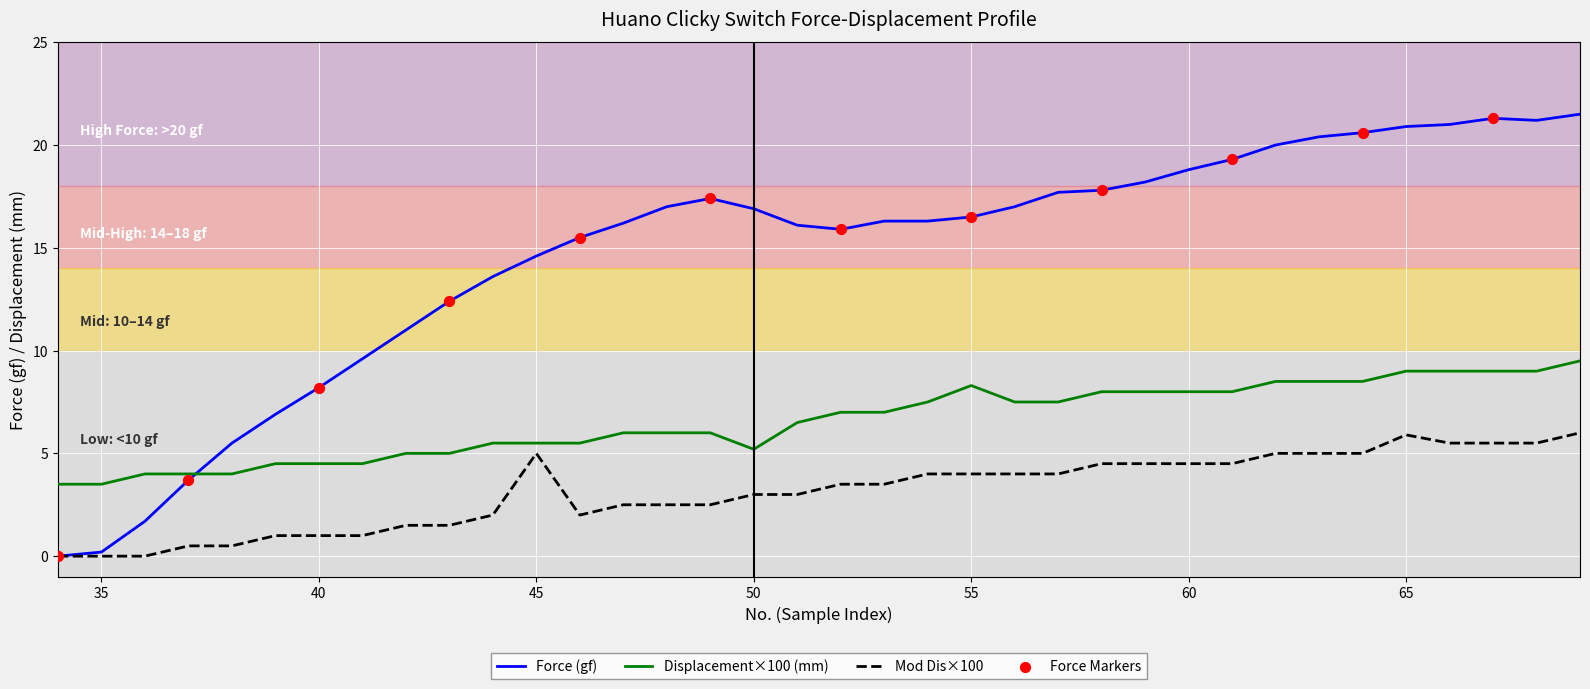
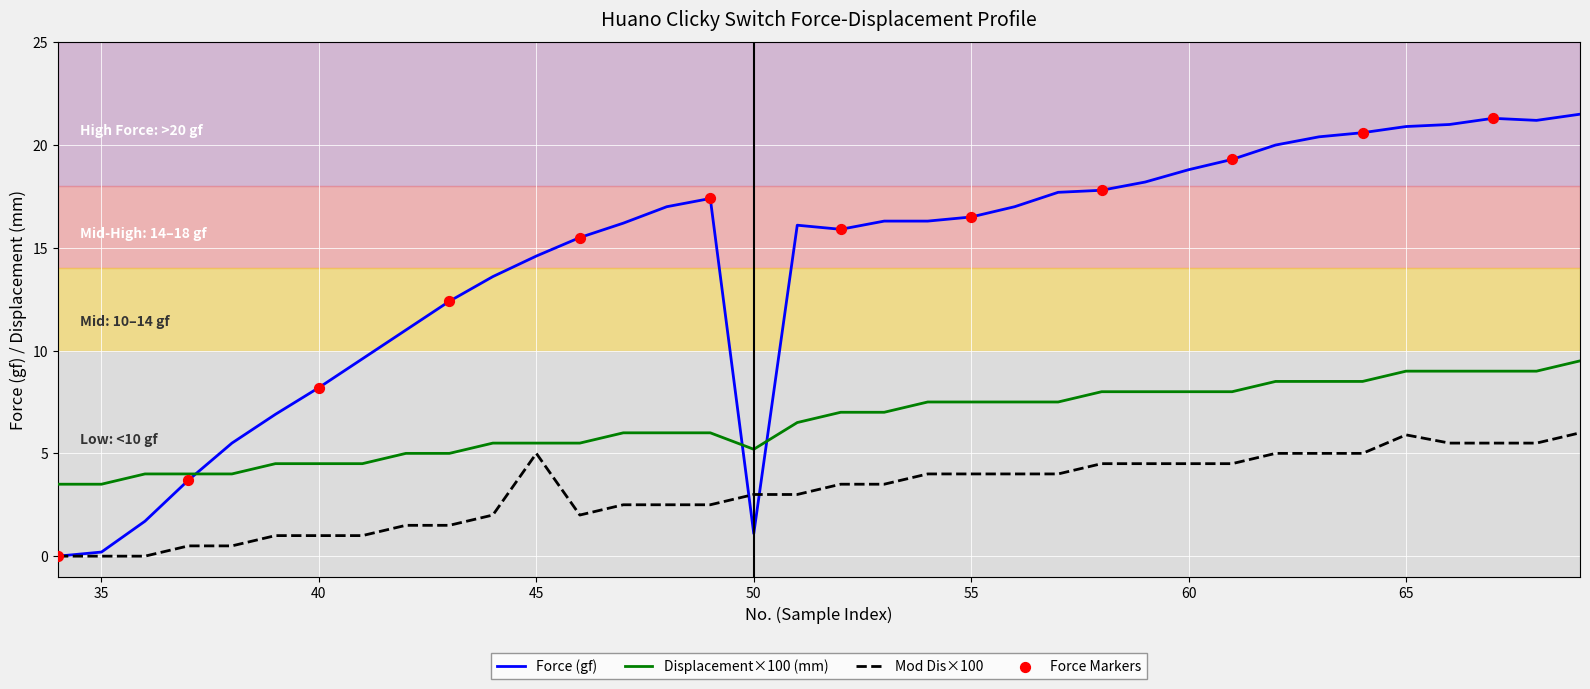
  {
    "Force (gf)": {
      "35": 0.2,
      "45": 14.6,
-     "50": 16.9,
+     "50": 1.1,
      "60": 18.8,
      "65": 20.9
    },
    "Displacement×100 (mm)": {
      "35": 3.5,
      "40": 4.5,
      "45": 5.5,
      "50": 5.2,
-     "55": 8.3,
+     "55": 7.5,
      "60": 8.0,
      "65": 9.0
    },
    "Mod Dis×100": {
      "35": 0.0,
      "40": 1.0,
      "45": 5.0,
      "50": 3.0,
      "55": 4.0,
      "60": 4.5,
      "65": 5.9
    }
  }
